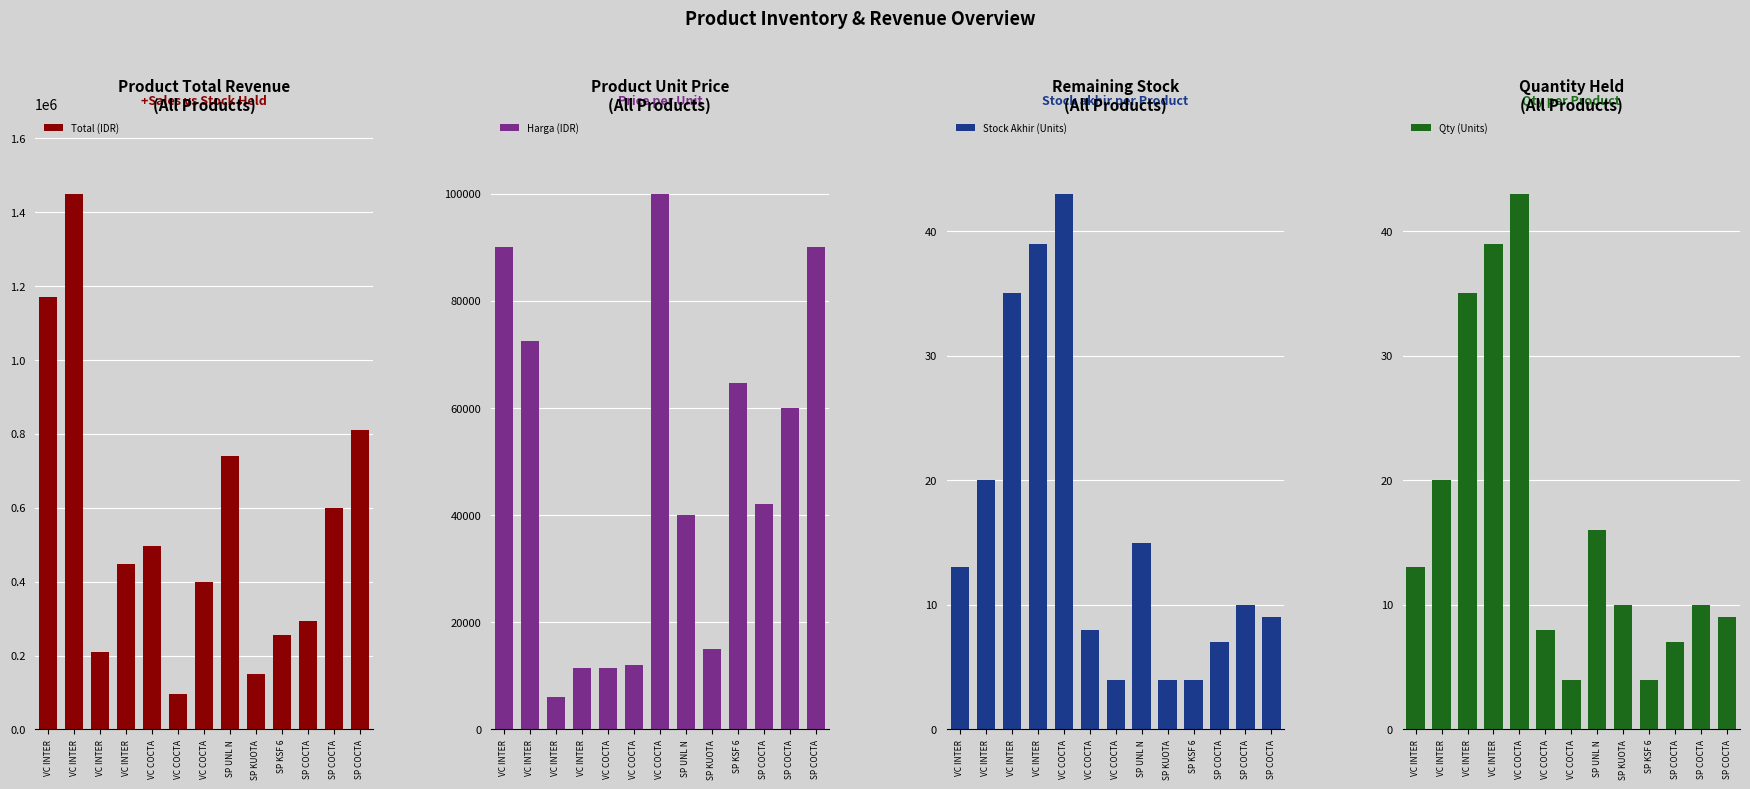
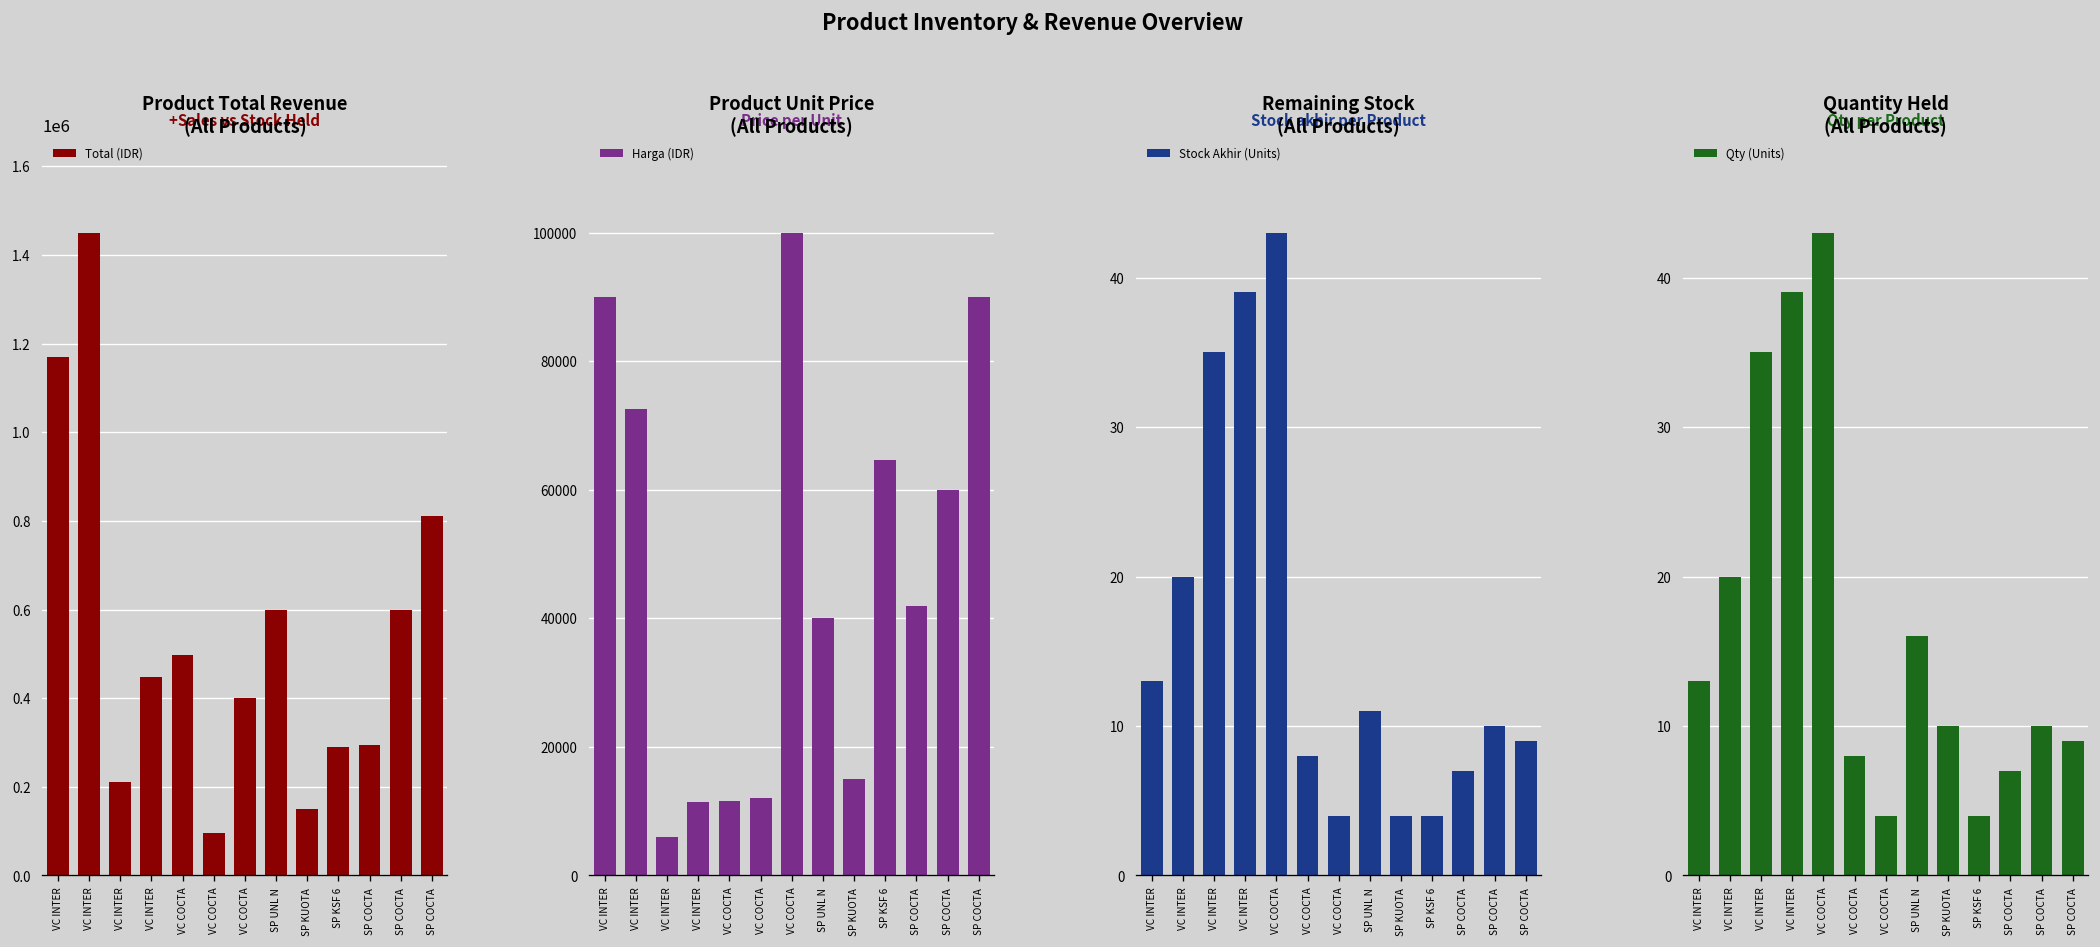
  {
    "Product Total Revenue (All Products)": {
-     "SP UNL N": 740000,
+     "SP UNL N": 600000,
      "SP KUOTA": 150000,
-     "SP KSF 6": 260000
+     "SP KSF 6": 290000
    },
    "Product Unit Price (All Products)": {
      "SP UNL N": 40000,
      "SP KUOTA": 15000,
      "SP KSF 6": 65000
    },
    "Remaining Stock (All Products)": {
-     "SP UNL N": 15,
+     "SP UNL N": 11,
      "SP KUOTA": 4,
      "SP KSF 6": 4
    },
    "Quantity Held (All Products)": {
      "SP UNL N": 16.0,
      "SP KUOTA": 10.0,
      "SP KSF 6": 4.0
    }
  }
